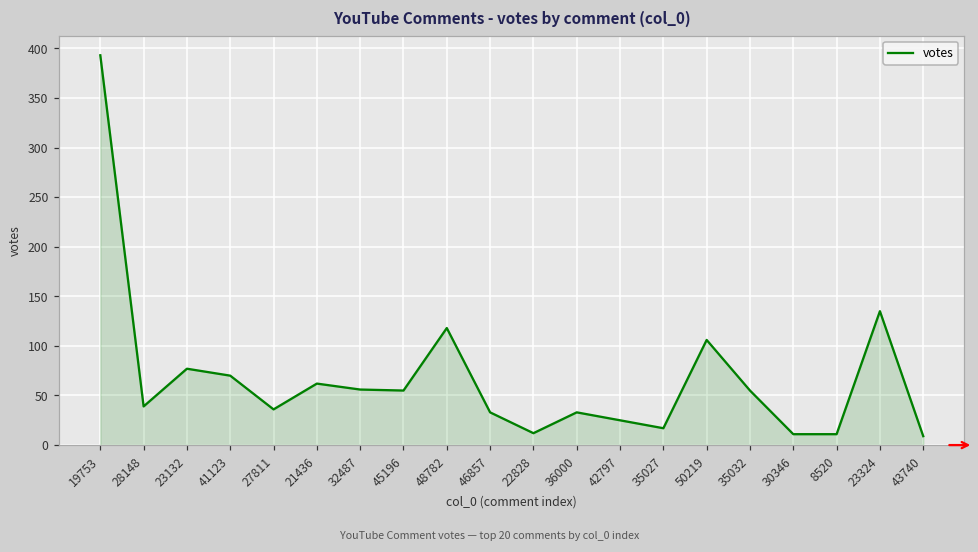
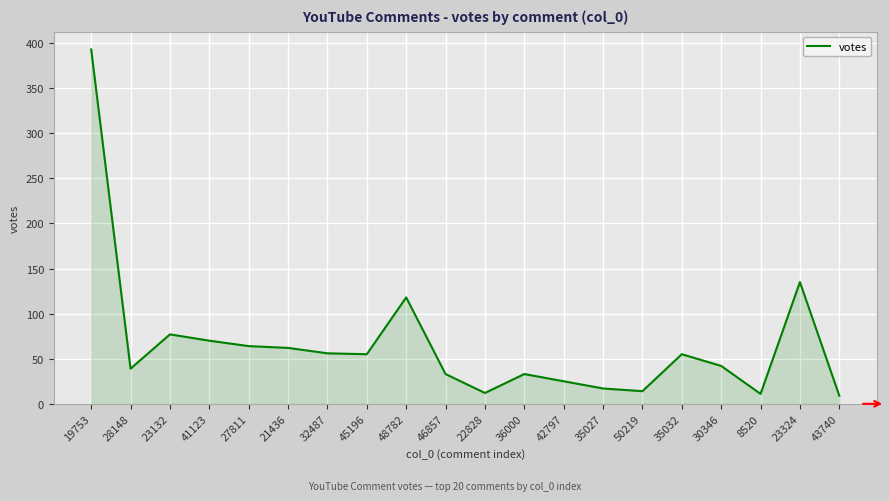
  {
    "19753": 390,
    "28148": 40,
    "23132": 80,
    "41123": 70,
-   "27811": 40,
+   "27811": 60,
    "21436": 60,
    "32487": 60,
    "45196": 60,
    "48782": 120,
    "46857": 30,
    "22828": 10,
    "36000": 30,
    "42797": 30,
    "35027": 20,
-   "50219": 110,
+   "50219": 10,
    "35032": 60,
-   "30346": 10,
+   "30346": 40,
    "8520": 10,
    "23324": 140,
    "43740": 10
  }
